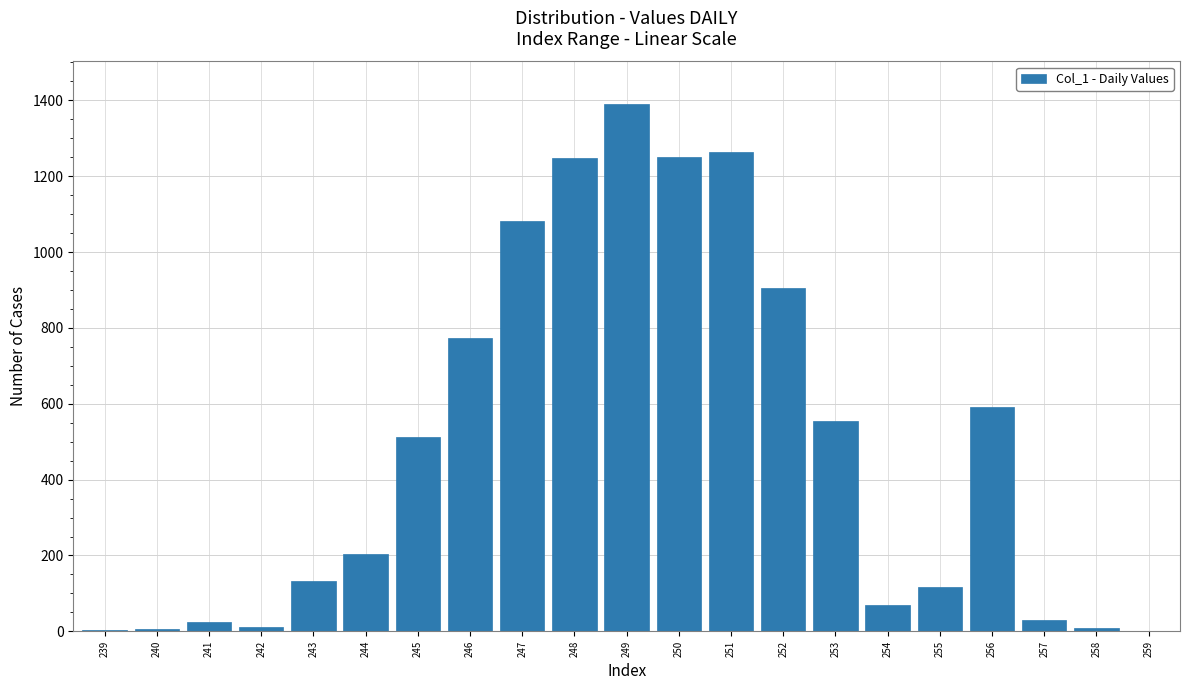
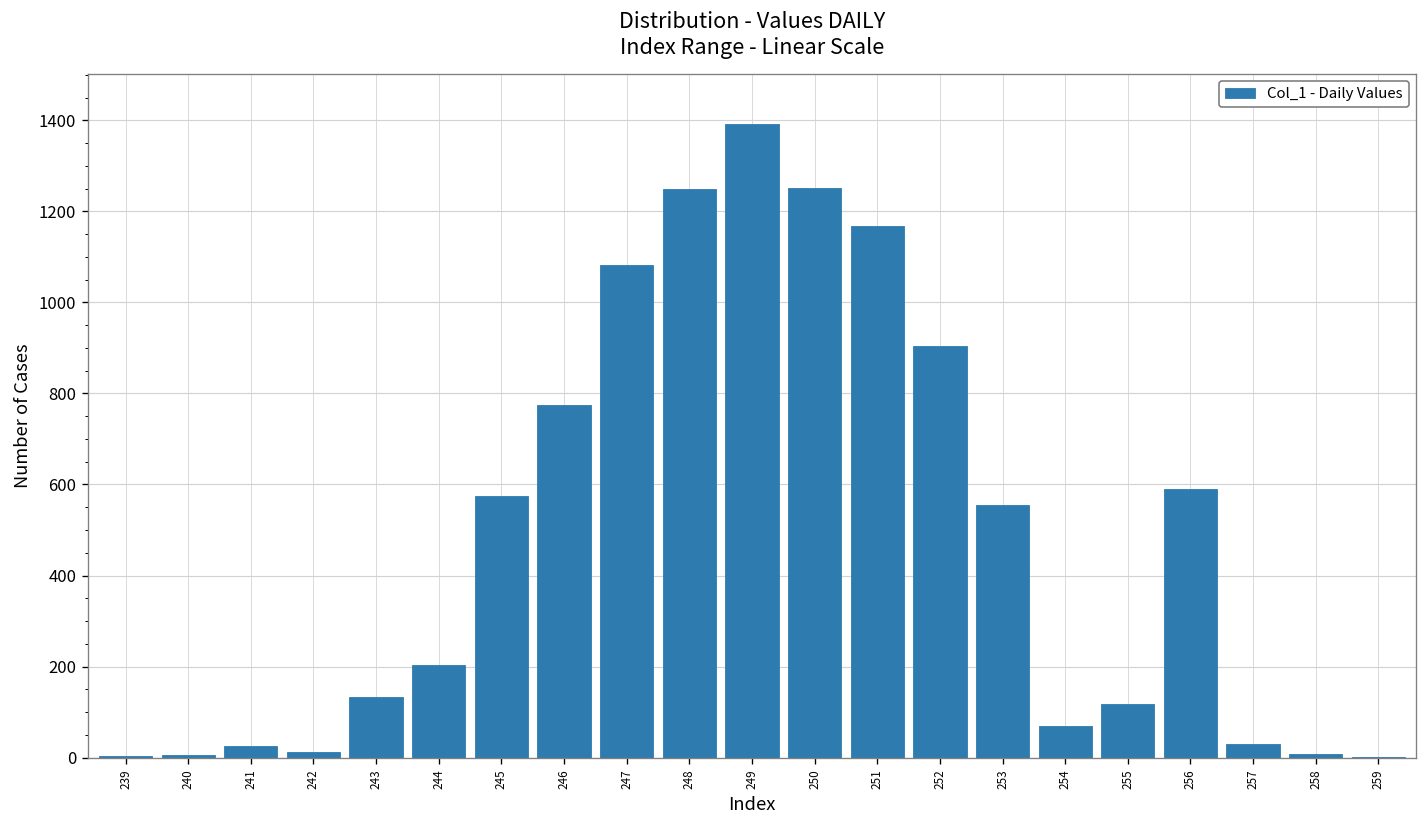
  {
    "241": 30,
    "242": 10,
    "243": 130,
    "244": 200,
-   "245": 510,
+   "245": 580,
    "246": 770,
    "247": 1080,
    "248": 1250,
    "249": 1390,
    "250": 1250,
-   "251": 1260,
+   "251": 1170,
    "252": 910,
    "253": 550,
    "254": 70,
    "255": 120,
    "256": 590,
    "257": 30,
    "258": 10
  }
